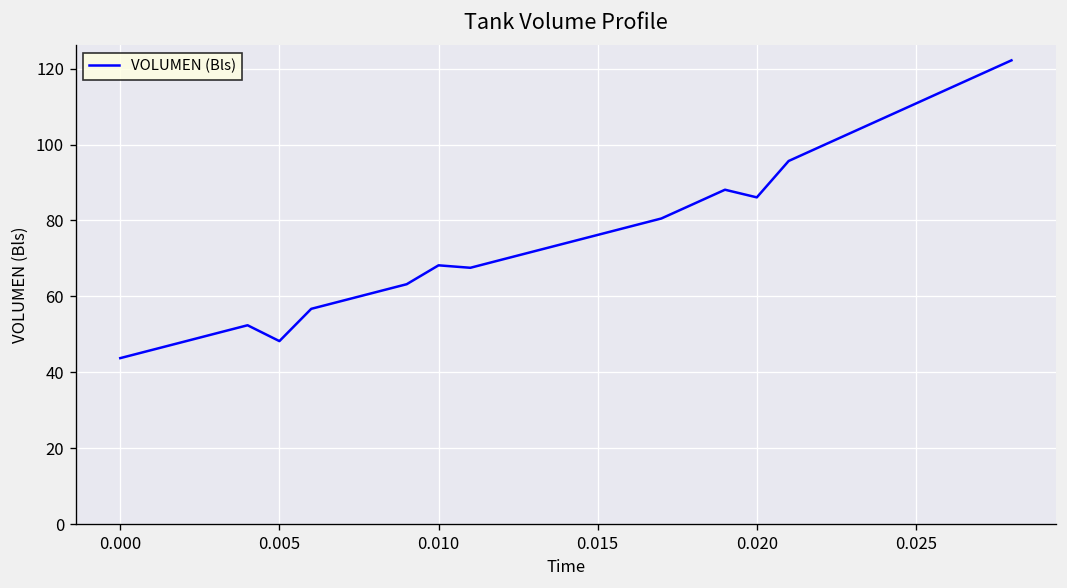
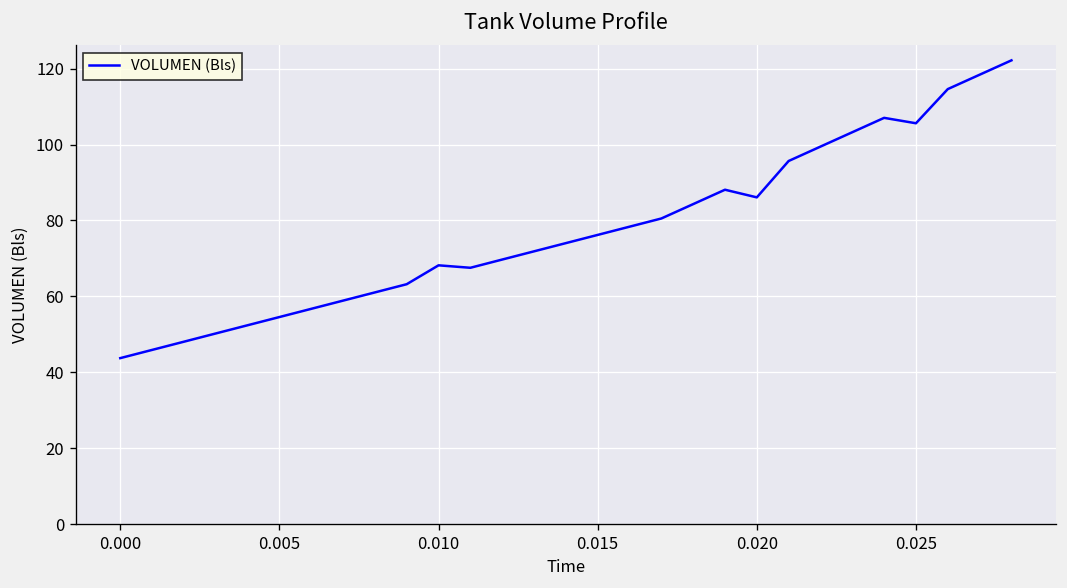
  {
    "0.000": 44,
-   "0.005": 48,
+   "0.005": 55,
    "0.010": 68,
    "0.015": 76,
    "0.020": 86,
-   "0.025": 111
+   "0.025": 106
  }
